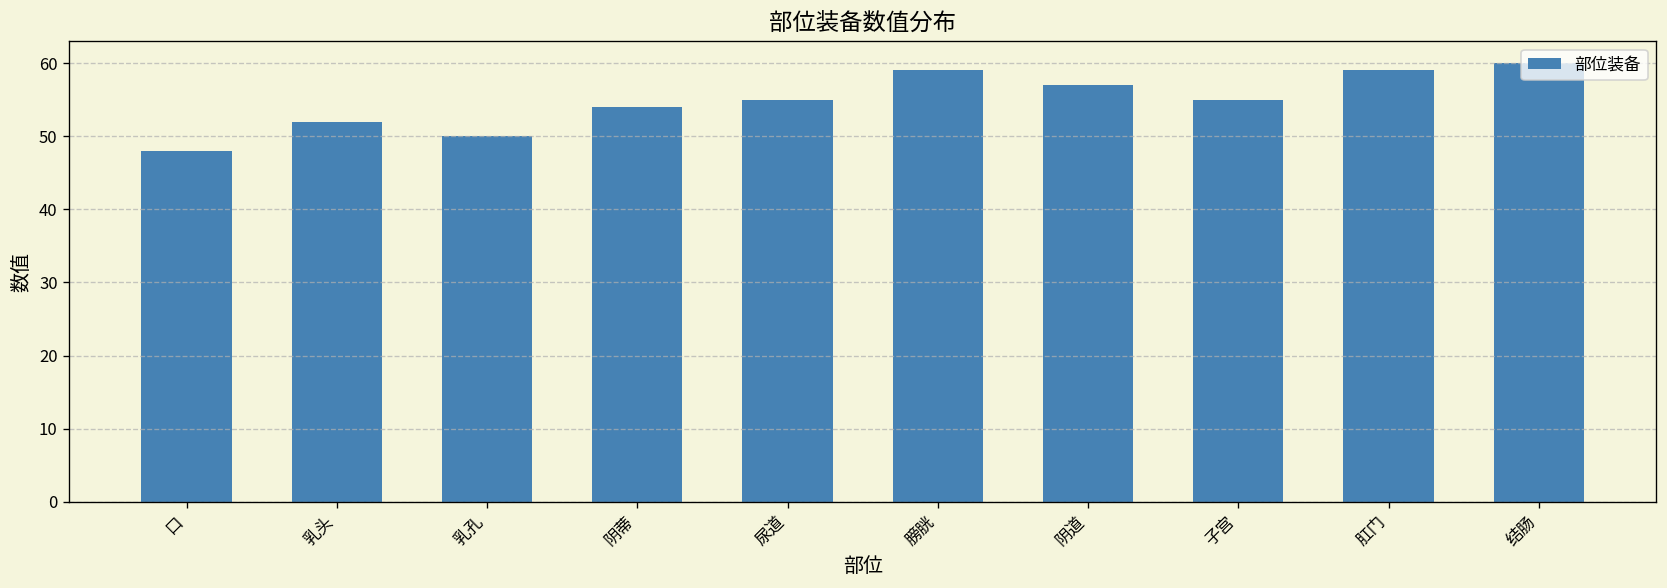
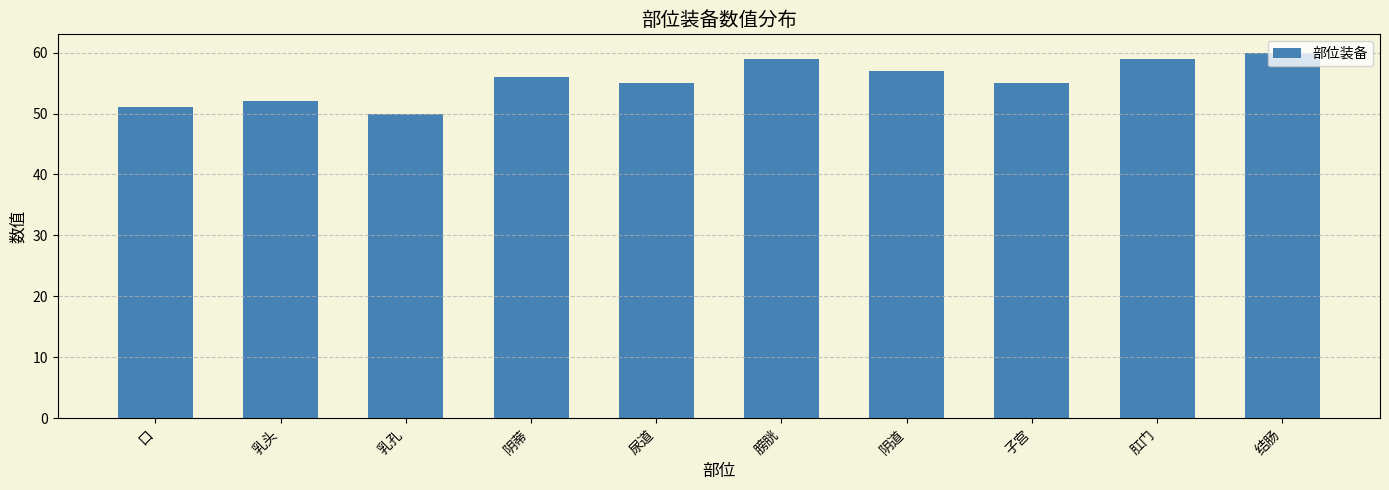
  {
-   "口": 48,
+   "口": 51,
    "乳头": 52,
    "乳孔": 50,
-   "阴蒂": 54,
+   "阴蒂": 56,
    "尿道": 55,
    "膀胱": 59,
    "阴道": 57,
    "子宫": 55,
    "肛门": 59
  }
